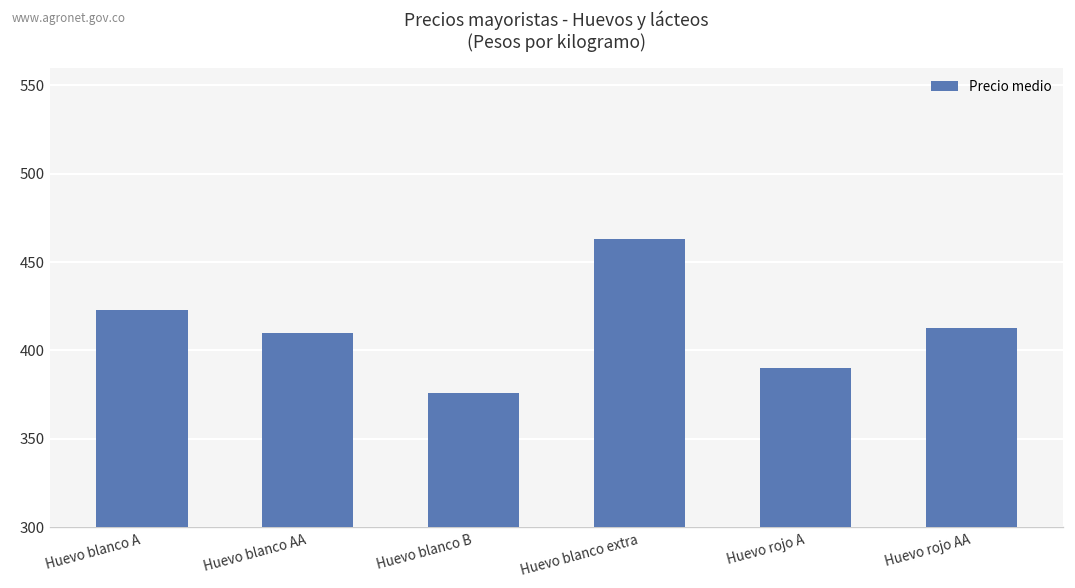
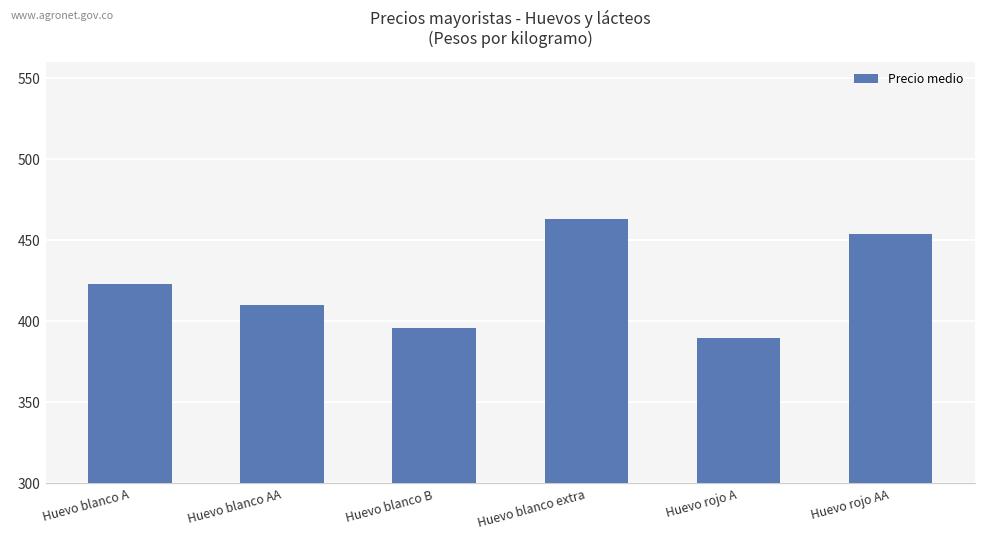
  {
    "Huevo blanco A": 423,
    "Huevo blanco AA": 410,
-   "Huevo blanco B": 376,
+   "Huevo blanco B": 396,
    "Huevo blanco extra": 463,
    "Huevo rojo A": 390,
-   "Huevo rojo AA": 413
+   "Huevo rojo AA": 454
  }
